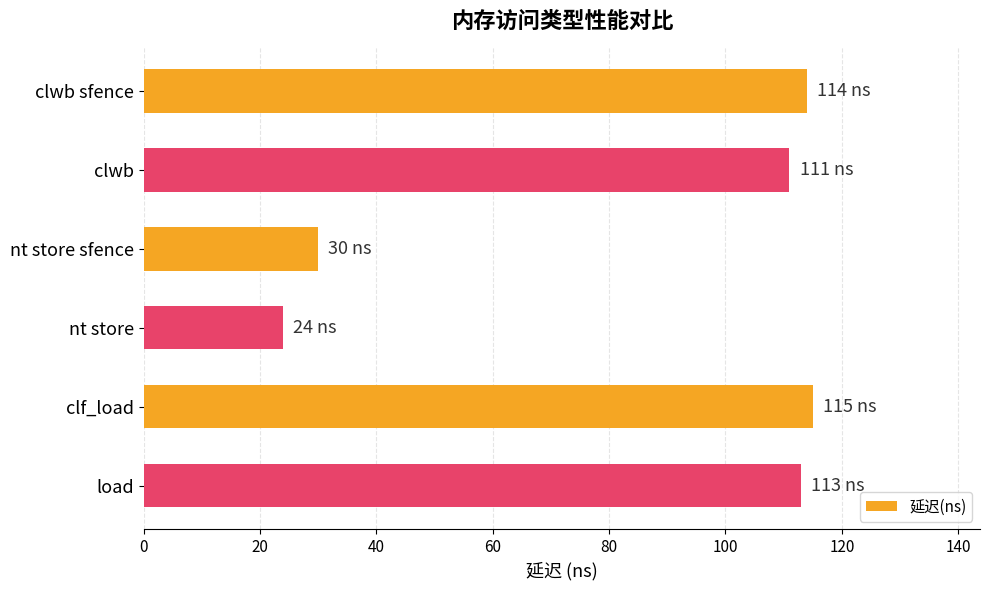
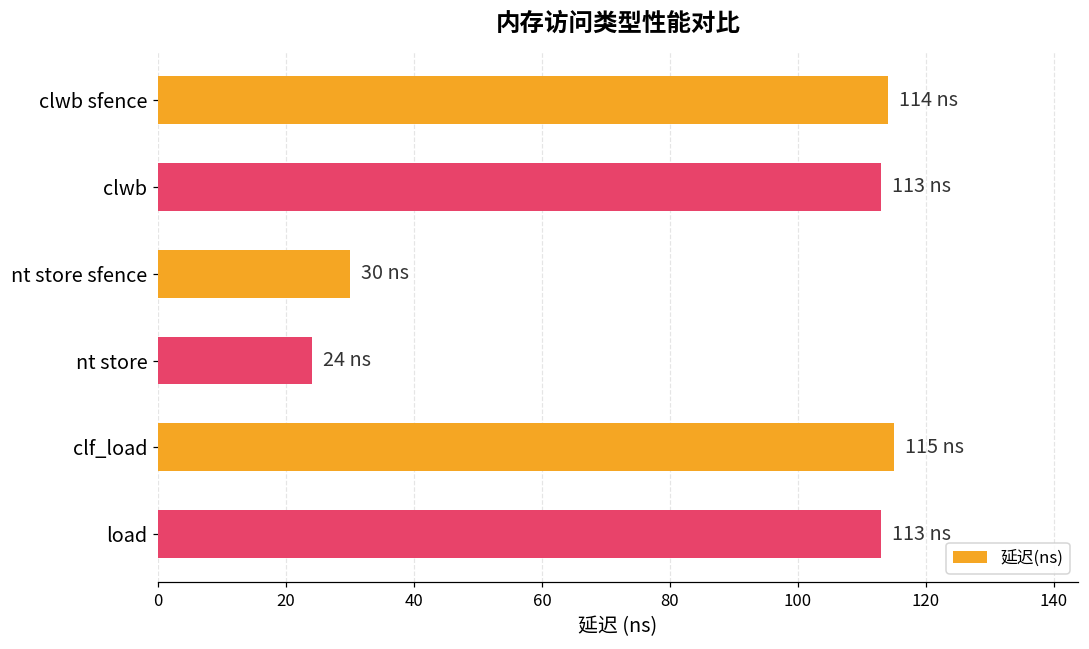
  {
    "clwb sfence": 114,
-   "clwb": 111,
+   "clwb": 113,
    "nt store sfence": 30,
    "nt store": 24,
    "clf_load": 115
  }
